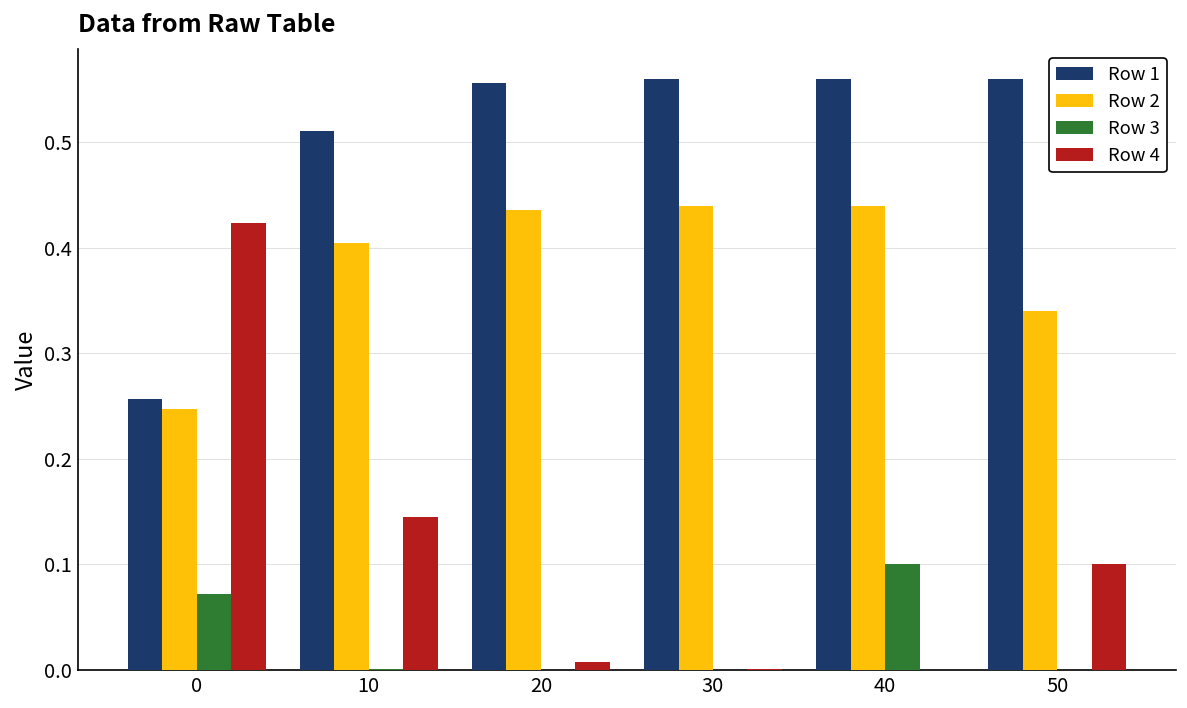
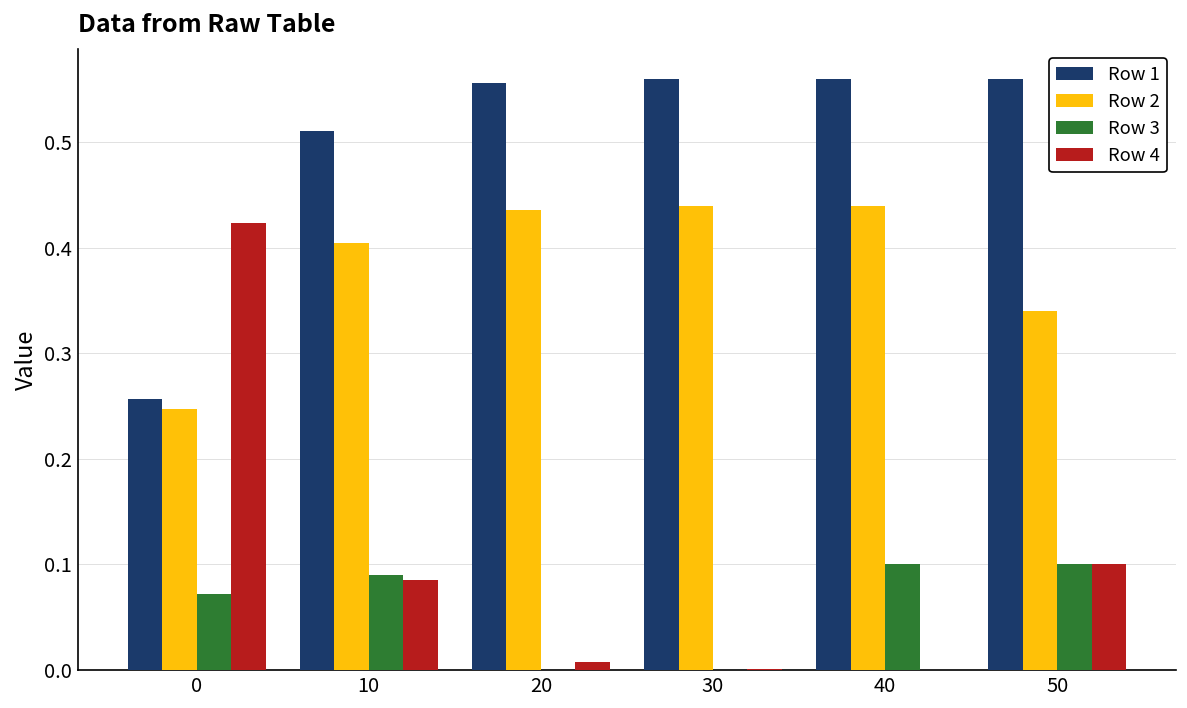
  {
    "Row 1": {
      "0": 0.26,
      "10": 0.51,
      "20": 0.56,
      "30": 0.56,
      "40": 0.56,
      "50": 0.56
    },
    "Row 2": {
      "0": 0.25,
      "10": 0.40,
      "20": 0.44,
      "30": 0.44,
      "40": 0.44,
      "50": 0.34
    },
    "Row 3": {
      "0": 0.07,
-     "10": 0.00,
+     "10": 0.09,
      "20": 0.00,
      "30": 0.00,
      "40": 0.10,
-     "50": 0.0
+     "50": 0.1
    },
    "Row 4": {
      "0": 0.42,
-     "10": 0.14,
+     "10": 0.09,
      "20": 0.01,
      "40": 0.00,
      "50": 0.10
    }
  }
